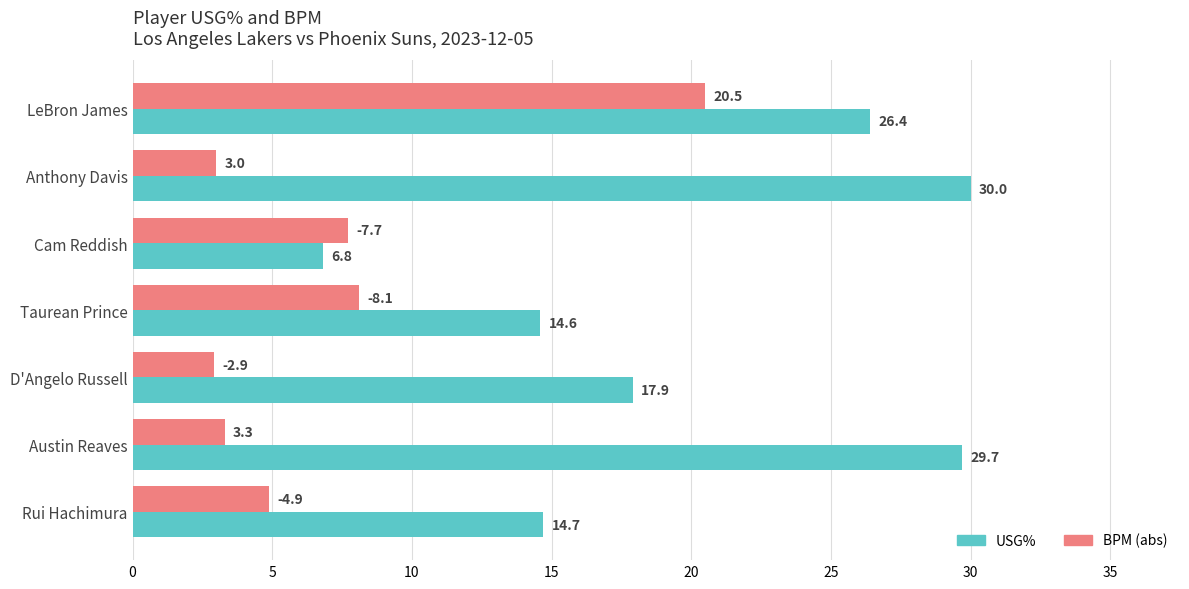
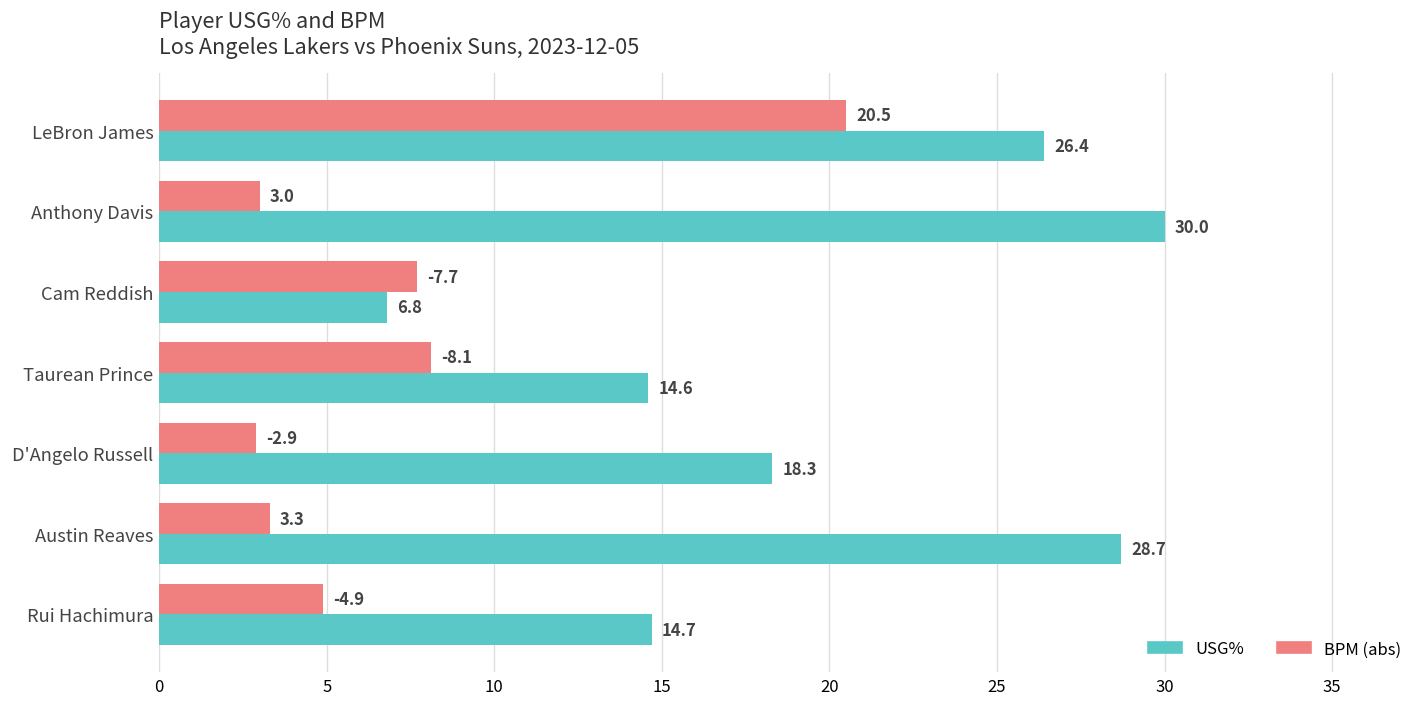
  {
    "USG%": {
      "LeBron James": 26.4,
      "Anthony Davis": 30.0,
      "Cam Reddish": 6.8,
      "Taurean Prince": 14.6,
-     "D'Angelo Russell": 17.9,
-     "Austin Reaves": 29.7,
+     "D'Angelo Russell": 18.3,
+     "Austin Reaves": 28.7,
      "Rui Hachimura": 14.7
    },
    "BPM (abs)": {
      "LeBron James": 20.5,
      "Anthony Davis": 3.0,
      "Austin Reaves": 3.3
    }
  }
